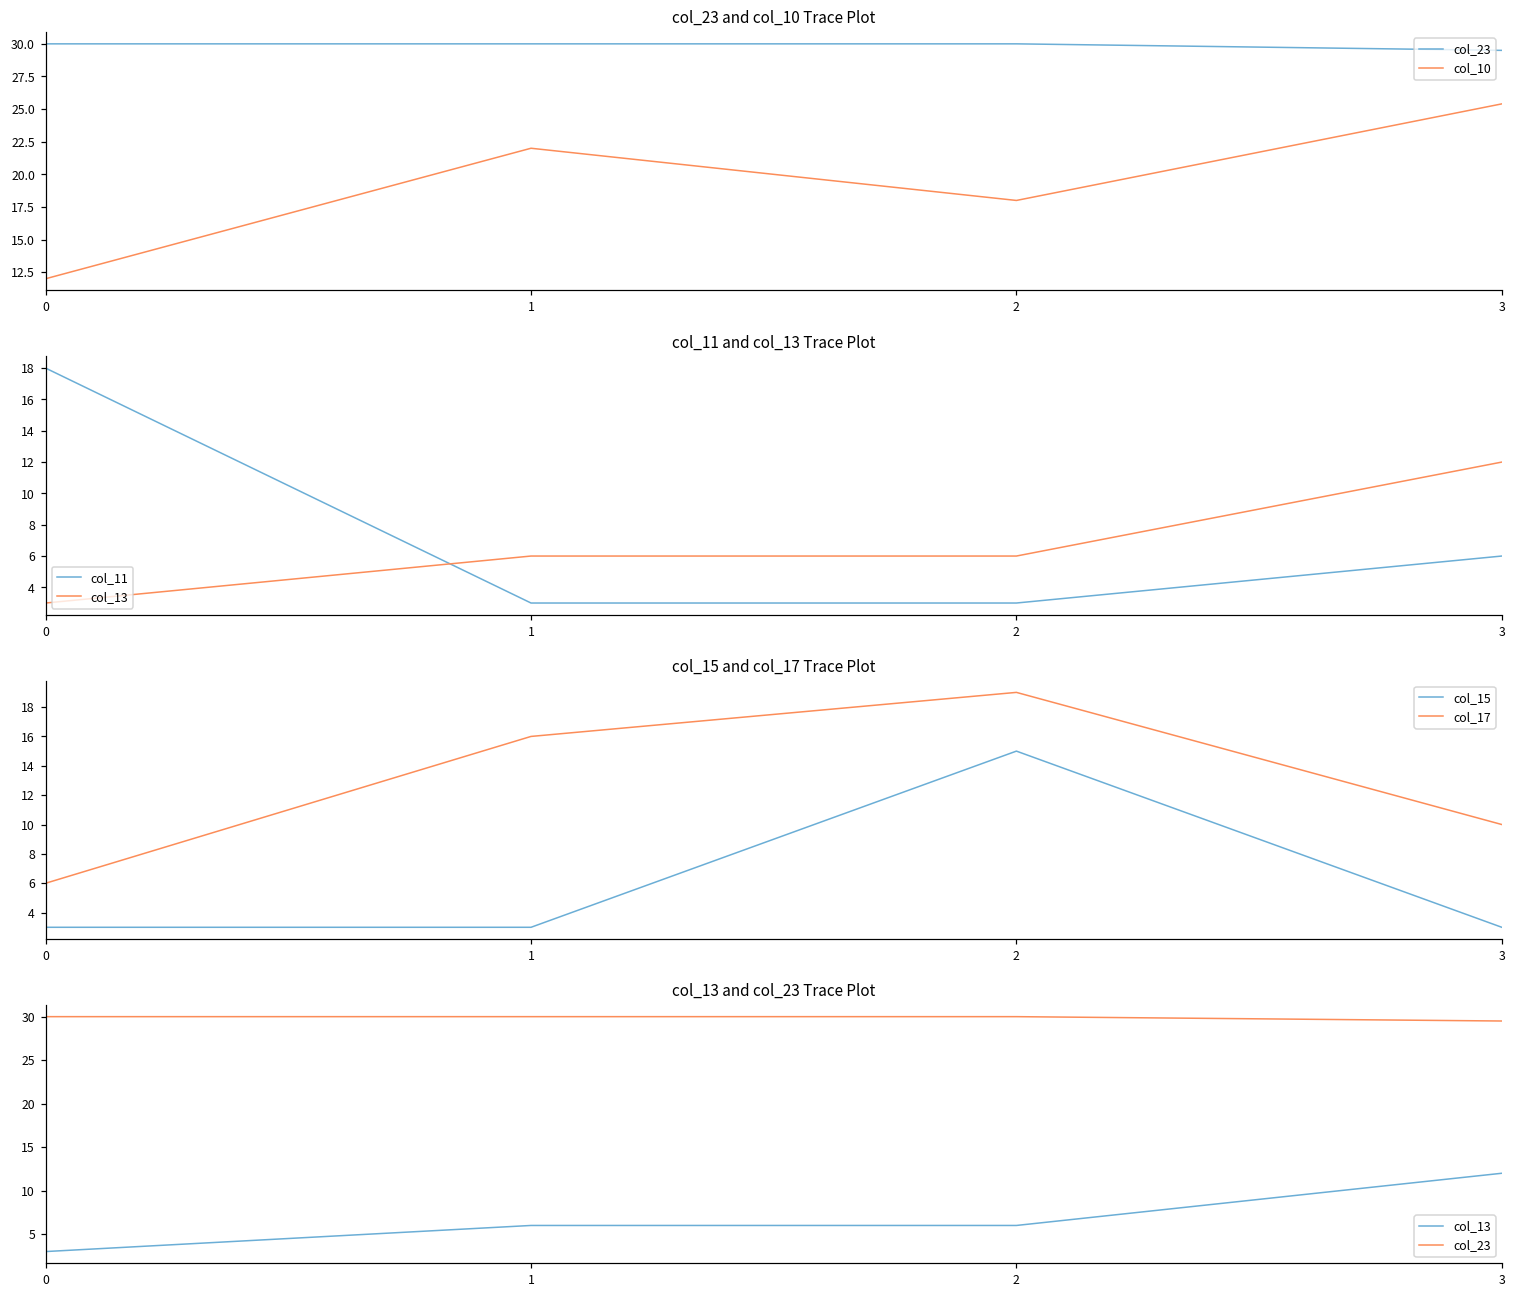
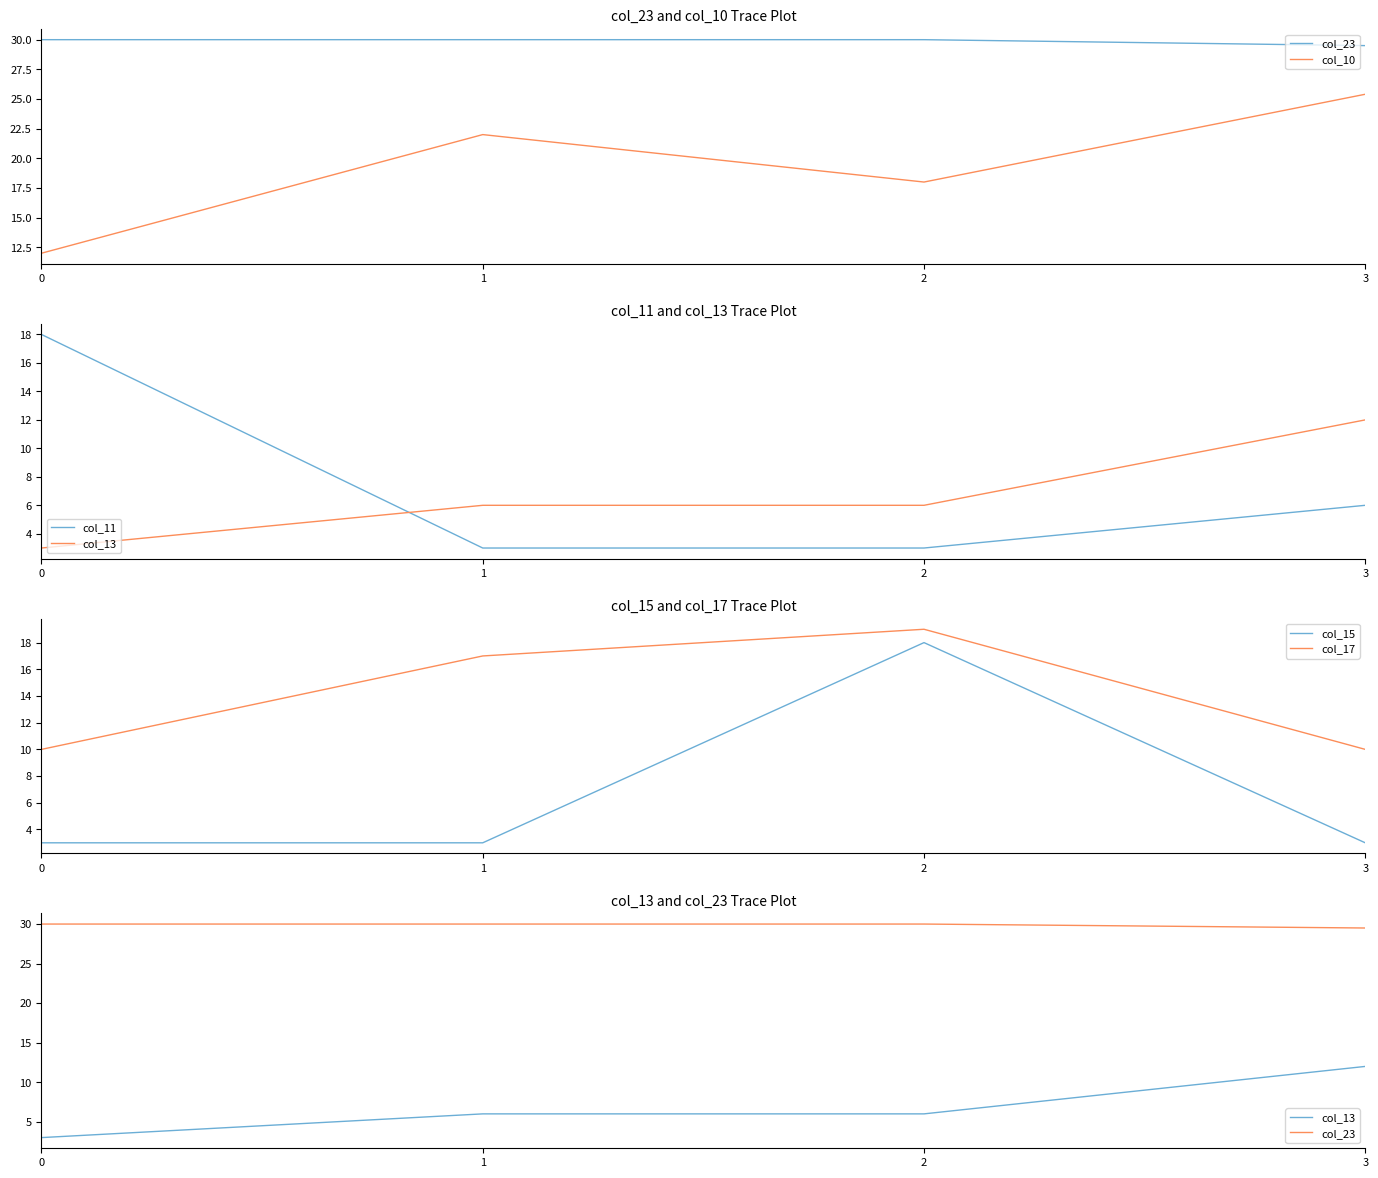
  {
    "col_23 and col_10 Trace Plot": {
      "col_10": {
        "0": 12.0,
        "1": 22.0,
        "2": 18.0,
        "3": 25.4
      }
    },
    "col_11 and col_13 Trace Plot": {
      "col_11": {
        "0": 18.0,
        "1": 3.0,
        "2": 3.0,
        "3": 6.0
      }
    },
    "col_15 and col_17 Trace Plot": {
      "col_15": {
        "0": 3,
        "1": 3,
-       "2": 15,
+       "2": 18,
        "3": 3
      },
      "col_17": {
-       "0": 6,
-       "1": 16,
+       "0": 10,
+       "1": 17,
        "2": 19,
        "3": 10
      }
    },
    "col_13 and col_23 Trace Plot": {
      "col_13": {
        "0": 3,
        "1": 6,
        "2": 6,
        "3": 12
      },
      "col_23": {
        "0": 30,
        "1": 30,
        "2": 30,
        "3": 30
      }
    }
  }
